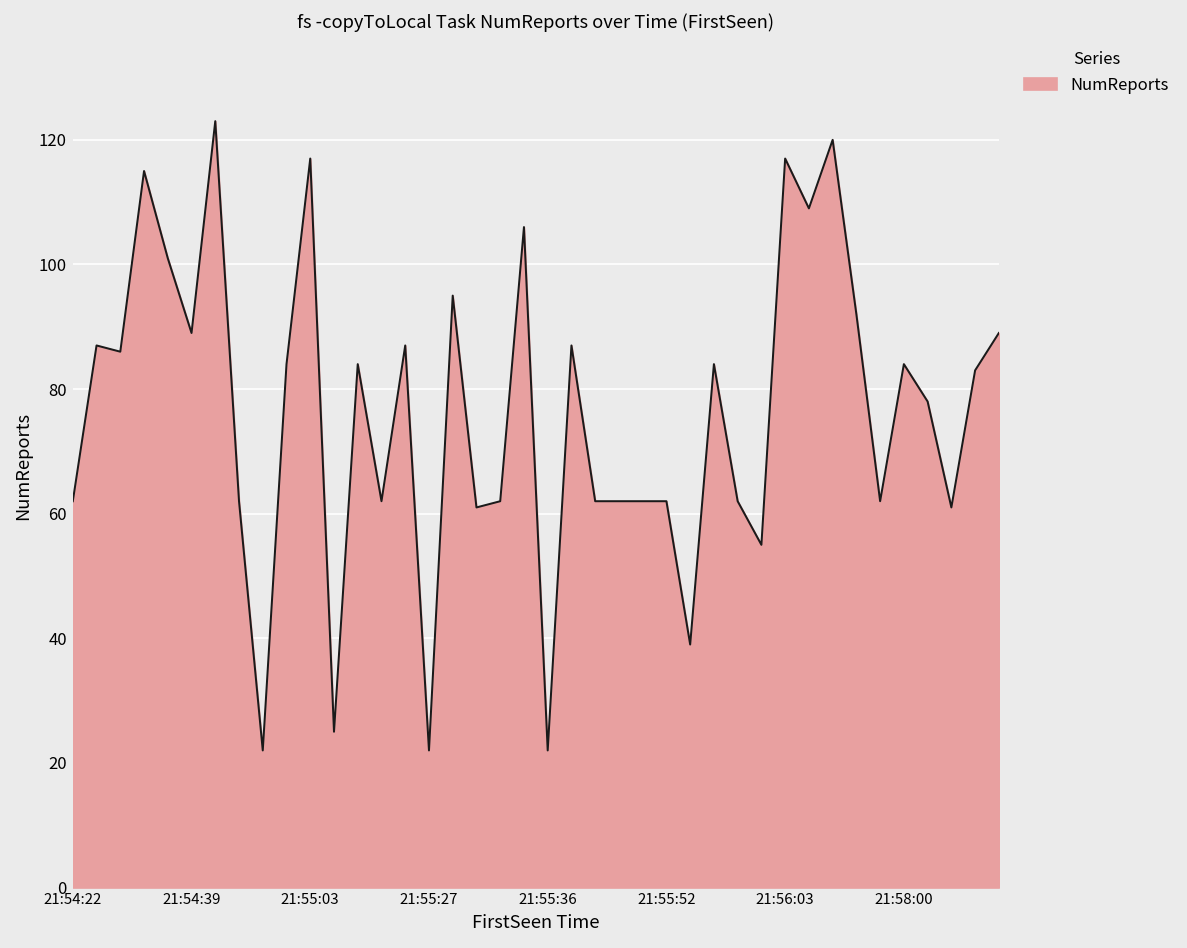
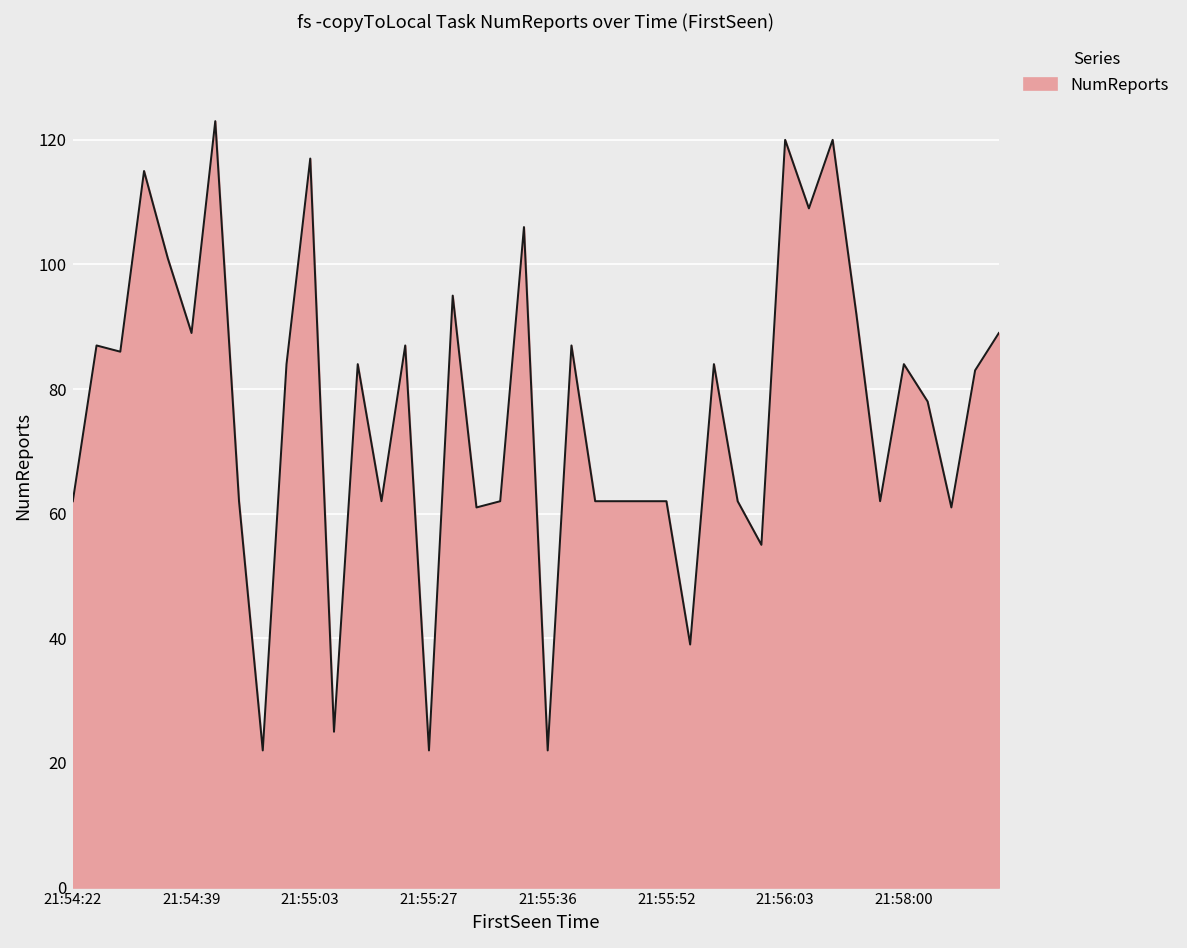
  {
    "21:54:22": 62,
    "21:54:39": 89,
    "21:55:27": 22,
    "21:55:36": 22,
-   "21:56:03": 117,
+   "21:56:03": 120,
    "21:58:00": 84
  }
